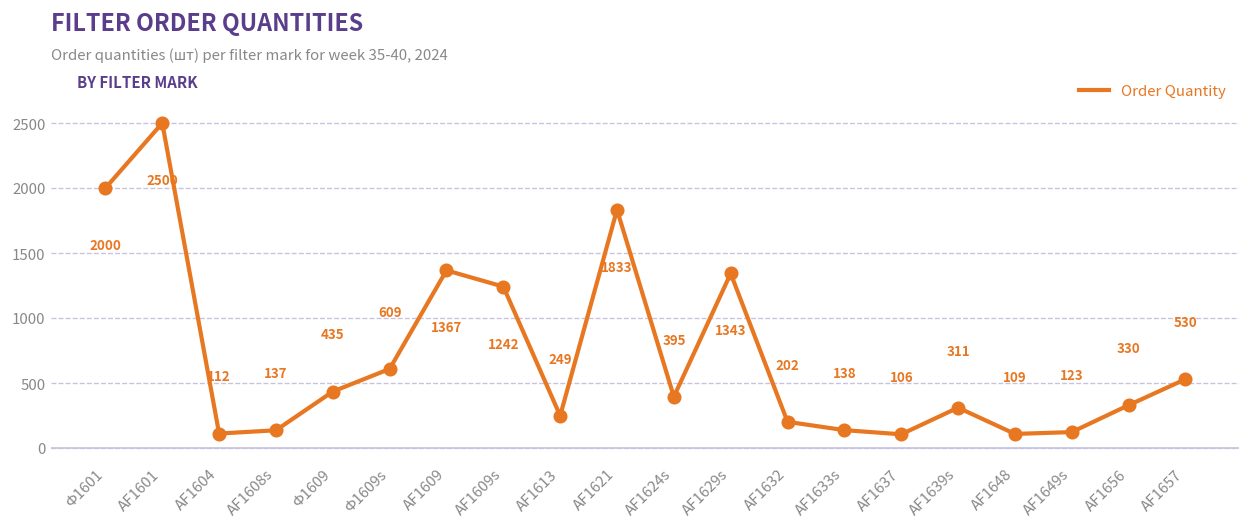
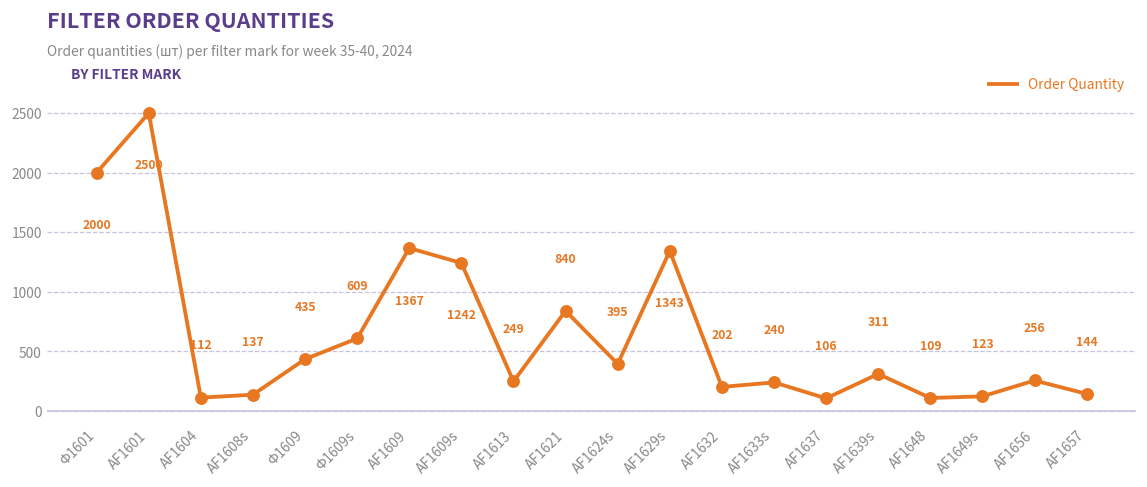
  {
-   "AF1621": 1833,
-   "AF1633s": 138,
-   "AF1656": 330,
-   "AF1657": 530
+   "AF1621": 840,
+   "AF1633s": 240,
+   "AF1656": 256,
+   "AF1657": 144
  }
